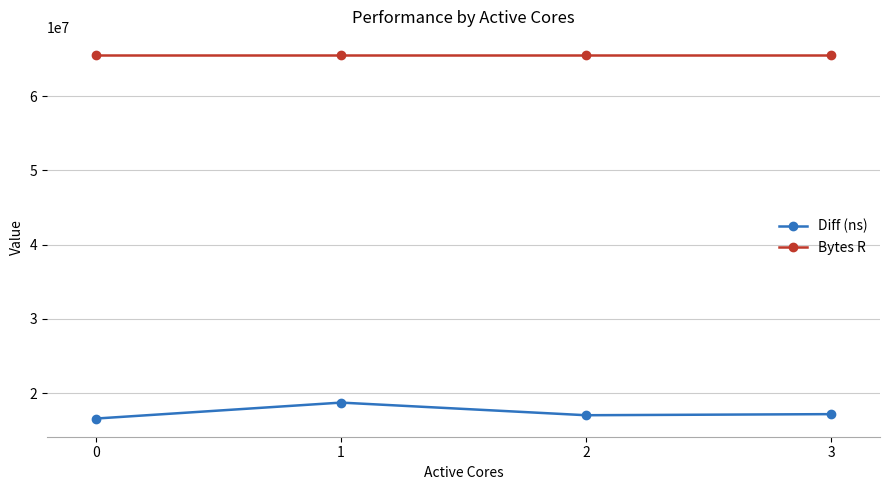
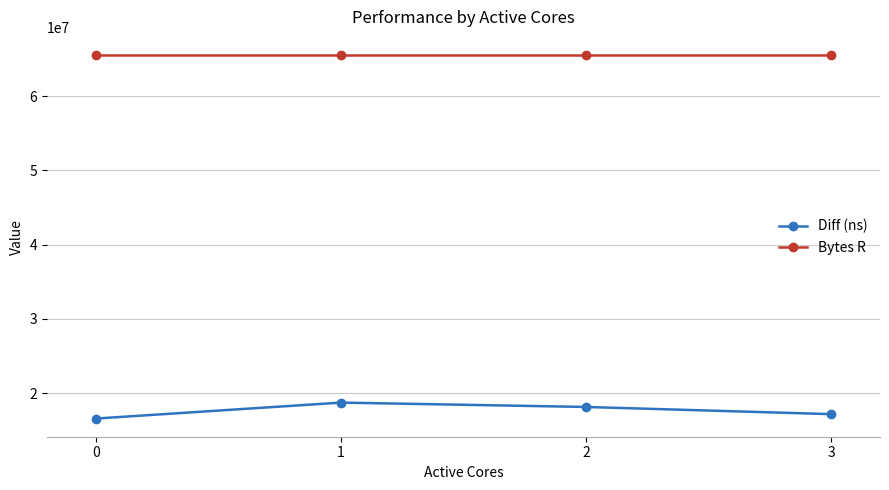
  {
    "Diff (ns)": {
      "0": 17000000,
      "1": 19000000,
-     "2": 17000000,
+     "2": 18000000,
      "3": 17000000
    },
    "Bytes R": {
      "0": 66000000,
      "1": 66000000,
      "2": 66000000,
      "3": 66000000
    }
  }
